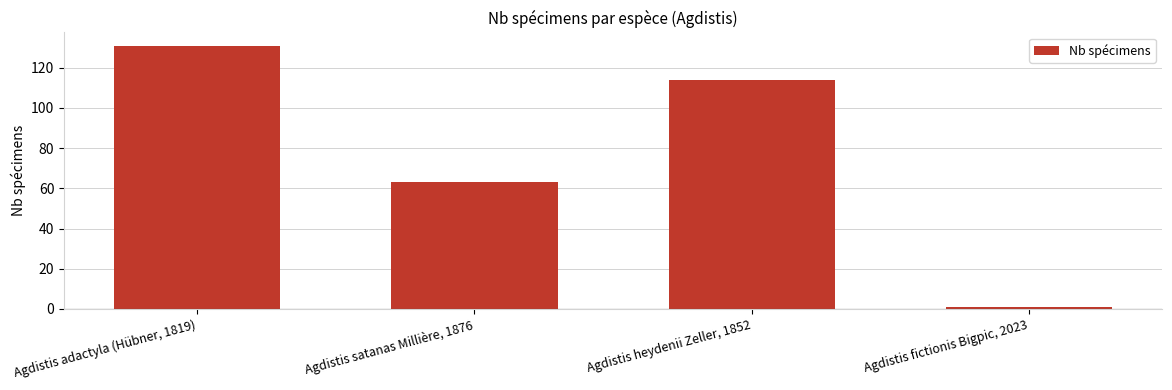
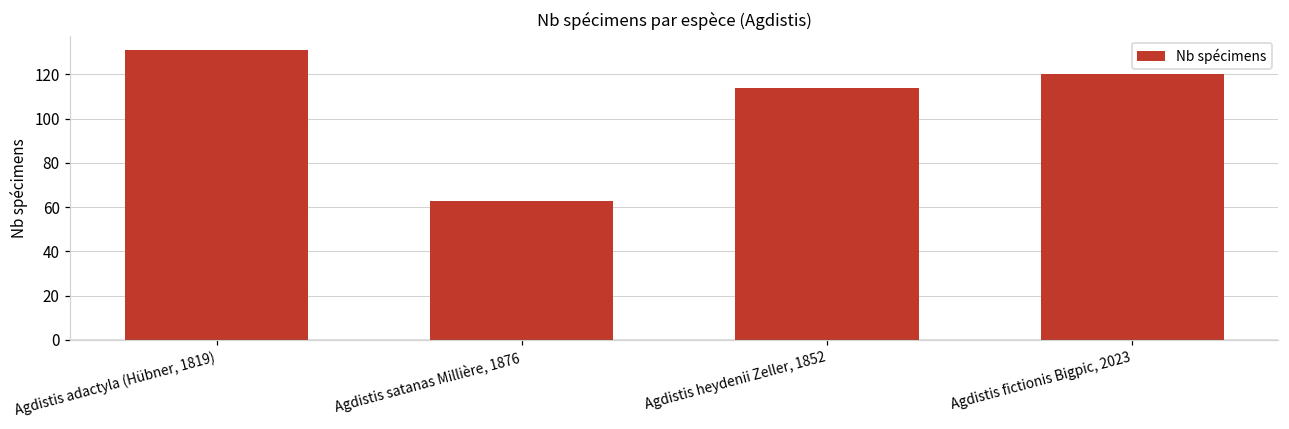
  {
    "Agdistis adactyla (Hübner, 1819)": 131,
    "Agdistis satanas Millière, 1876": 63,
    "Agdistis heydenii Zeller, 1852": 114,
-   "Agdistis fictionis Bigpic, 2023": 1
+   "Agdistis fictionis Bigpic, 2023": 120
  }
